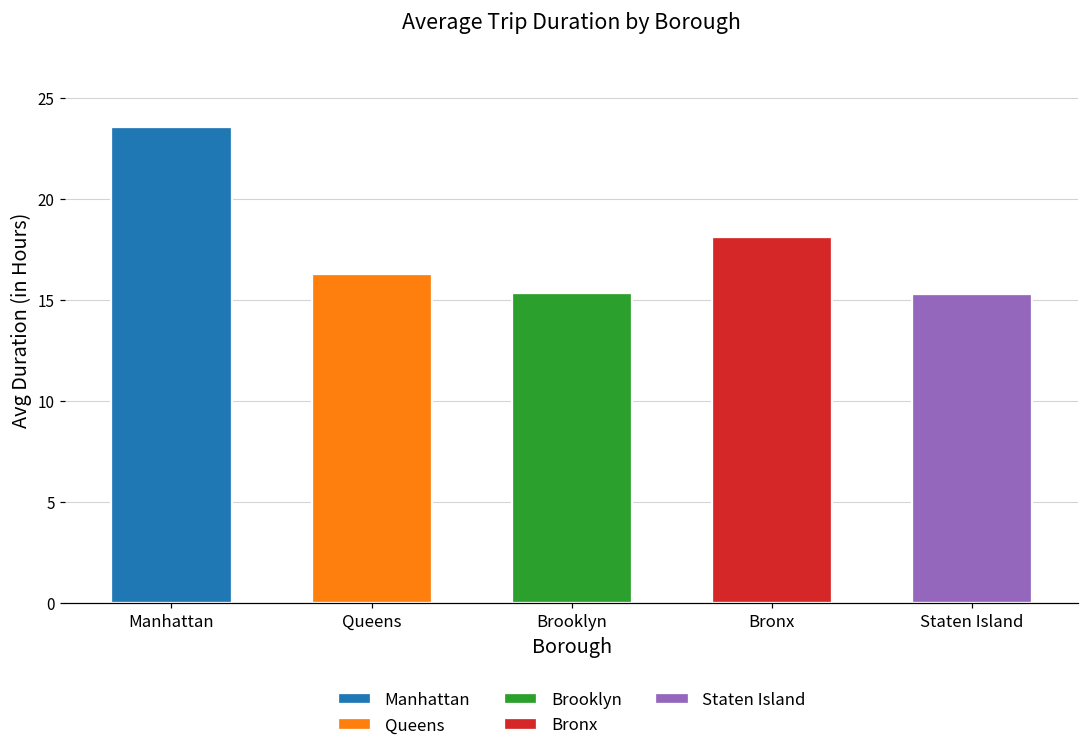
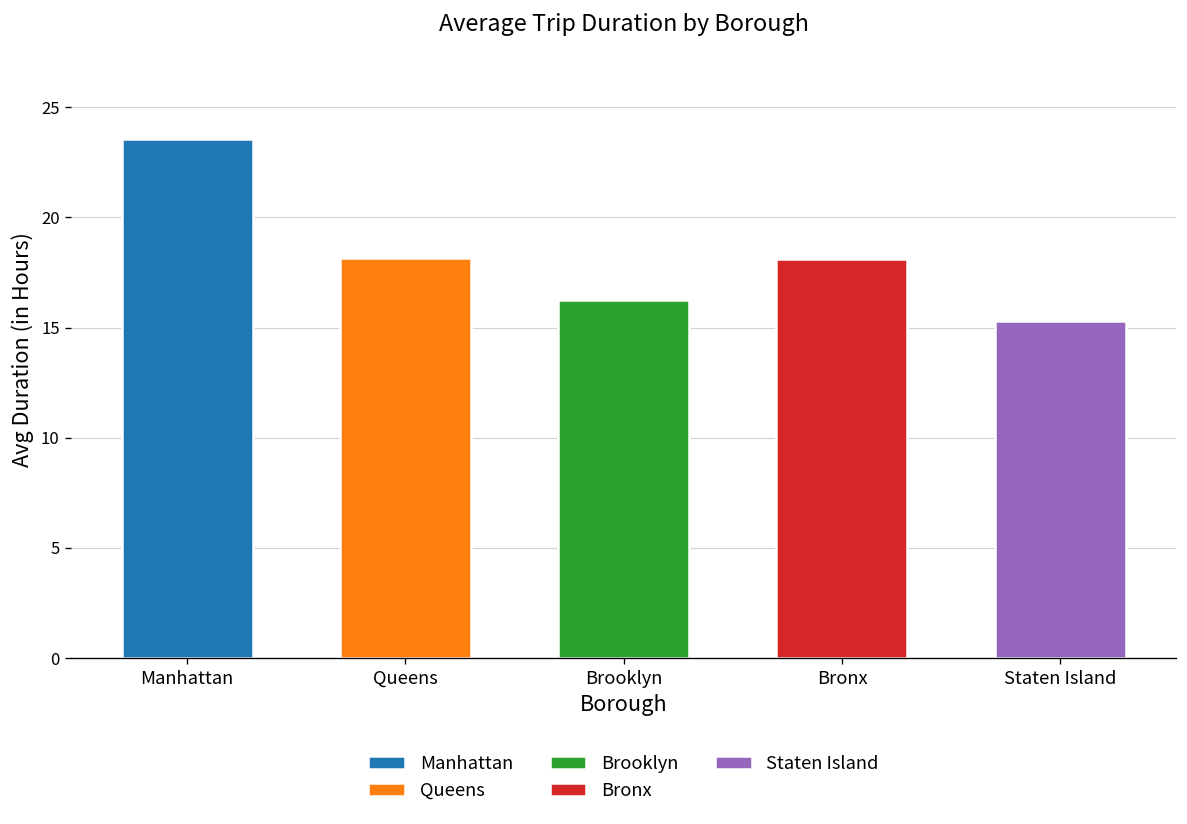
  {
    "Manhattan": 23.6,
-   "Queens": 16.3,
-   "Brooklyn": 15.3,
+   "Queens": 18.2,
+   "Brooklyn": 16.2,
    "Bronx": 18.1,
    "Staten Island": 15.3
  }
